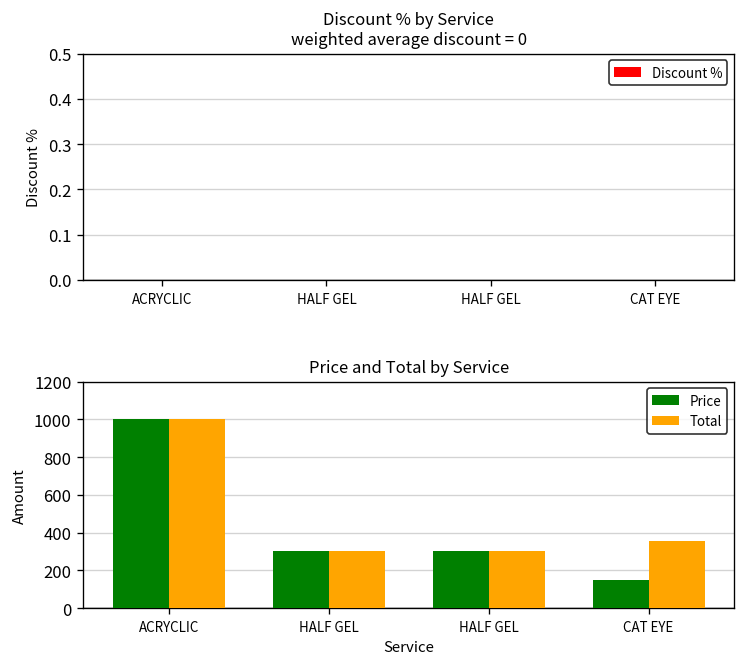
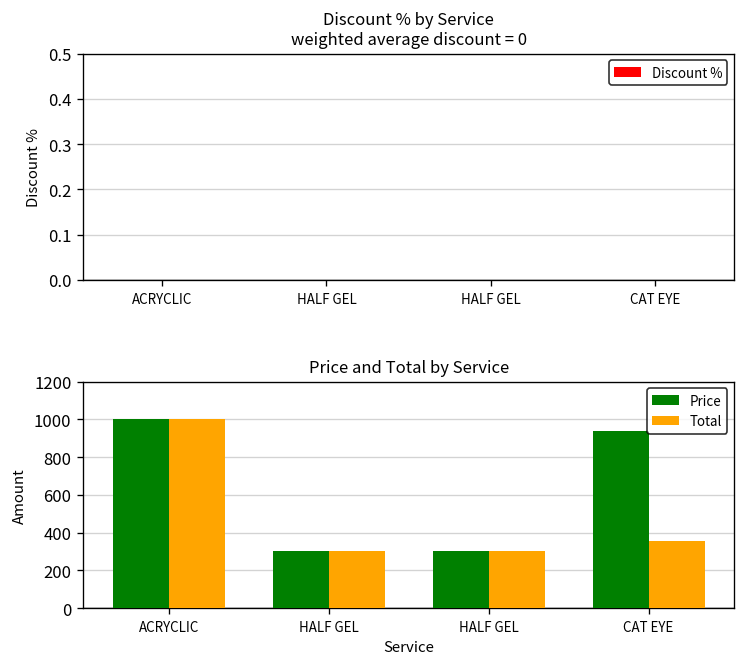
  {
    "Discount % by Service weighted average discount = 0": {
      "ACRYCLIC": 0.00,
      "CAT EYE": 0.00
    },
    "Price and Total by Service": {
      "Price": {
        "ACRYCLIC": 1000,
-       "CAT EYE": 150
+       "CAT EYE": 940
      },
      "Total": {
        "ACRYCLIC": 1000,
        "CAT EYE": 350
      }
    }
  }
